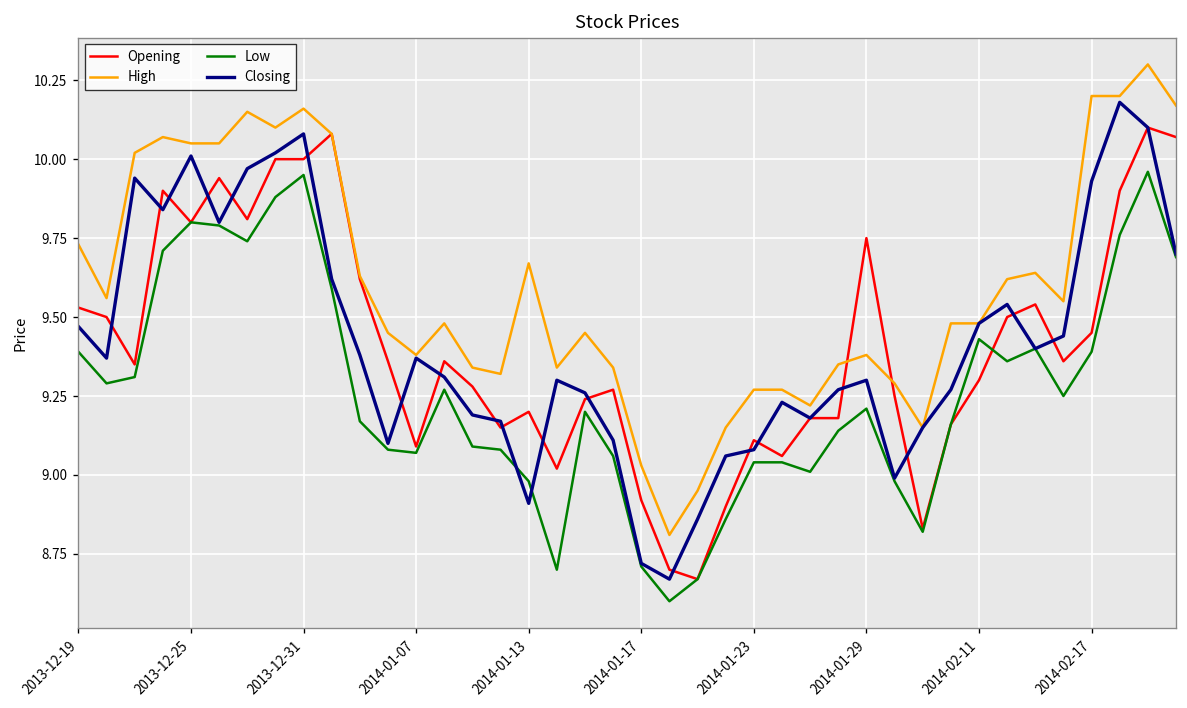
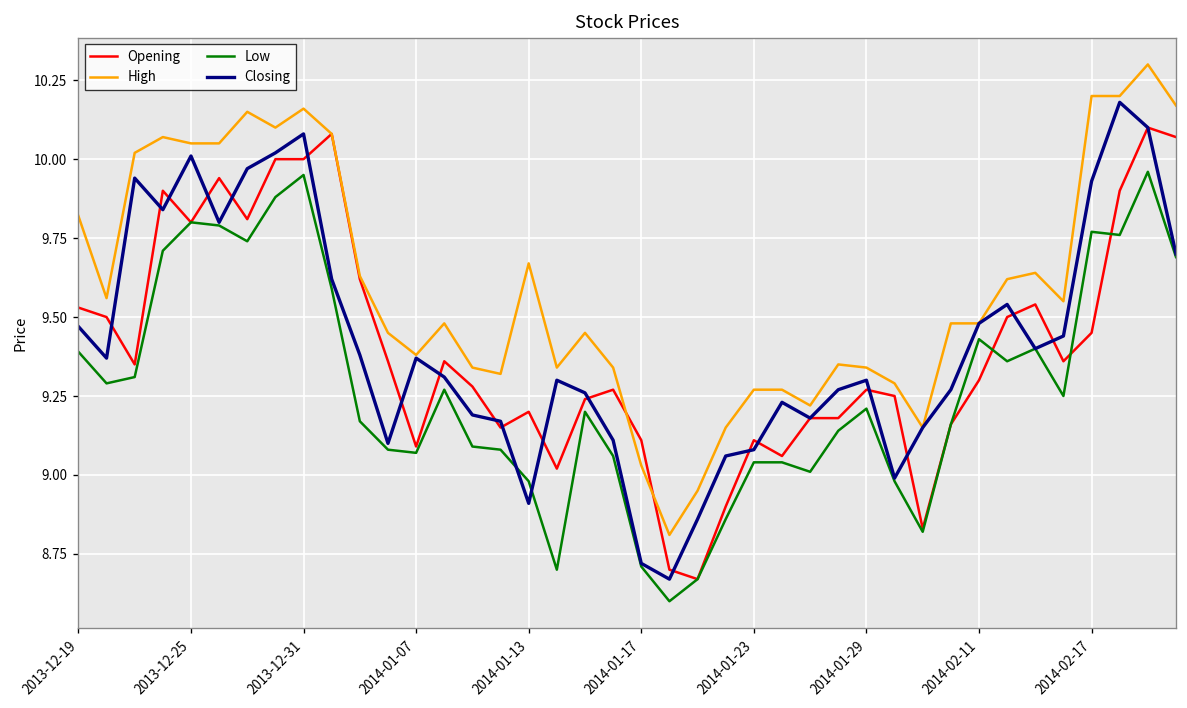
  {
    "Opening": {
      "2013-12-19": 9.53,
      "2013-12-31": 10.00,
      "2014-01-07": 9.09,
      "2014-01-13": 9.20,
-     "2014-01-17": 8.92,
+     "2014-01-17": 9.11,
      "2014-01-23": 9.11,
-     "2014-01-29": 9.75,
+     "2014-01-29": 9.27,
      "2014-02-11": 9.30,
      "2014-02-17": 9.45
    },
    "High": {
-     "2013-12-19": 9.73,
+     "2013-12-19": 9.82,
      "2013-12-25": 10.05,
      "2013-12-31": 10.16,
      "2014-01-07": 9.38,
      "2014-01-13": 9.67,
      "2014-01-17": 9.03,
      "2014-01-23": 9.27,
-     "2014-01-29": 9.38,
+     "2014-01-29": 9.34,
      "2014-02-17": 10.20
    },
    "Low": {
      "2013-12-19": 9.39,
      "2013-12-31": 9.95,
      "2014-01-07": 9.07,
      "2014-01-13": 8.98,
      "2014-01-17": 8.71,
      "2014-01-23": 9.04,
      "2014-01-29": 9.21,
      "2014-02-11": 9.43,
-     "2014-02-17": 9.39
+     "2014-02-17": 9.77
    },
    "Closing": {
      "2013-12-19": 9.47,
      "2013-12-25": 10.01,
      "2013-12-31": 10.08,
      "2014-01-07": 9.37,
      "2014-01-13": 8.91,
      "2014-01-17": 8.72,
      "2014-01-23": 9.08,
      "2014-01-29": 9.30,
      "2014-02-17": 9.93
    }
  }
